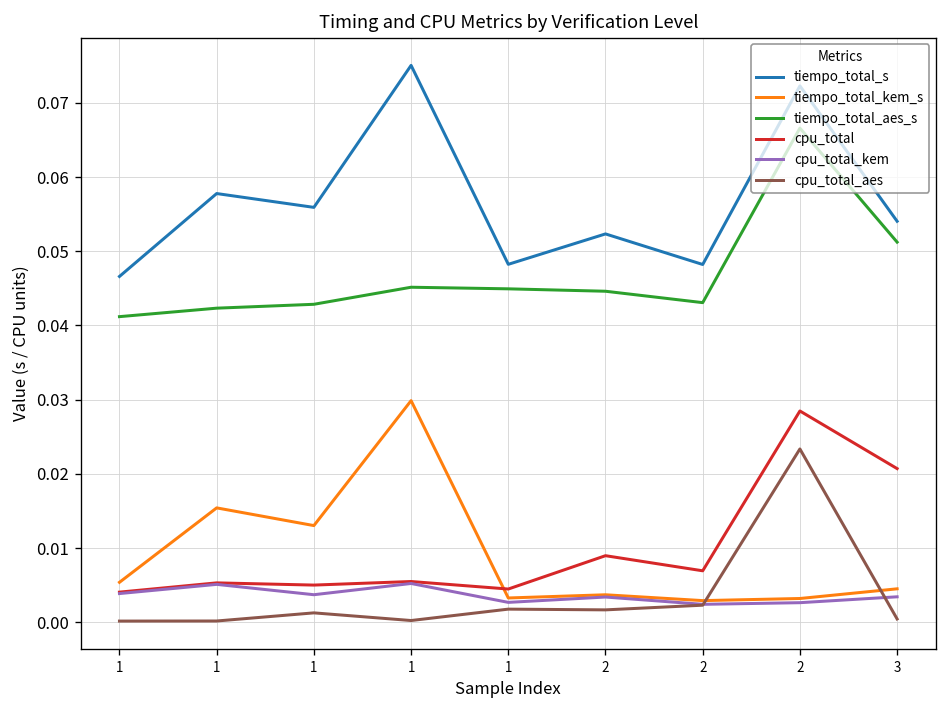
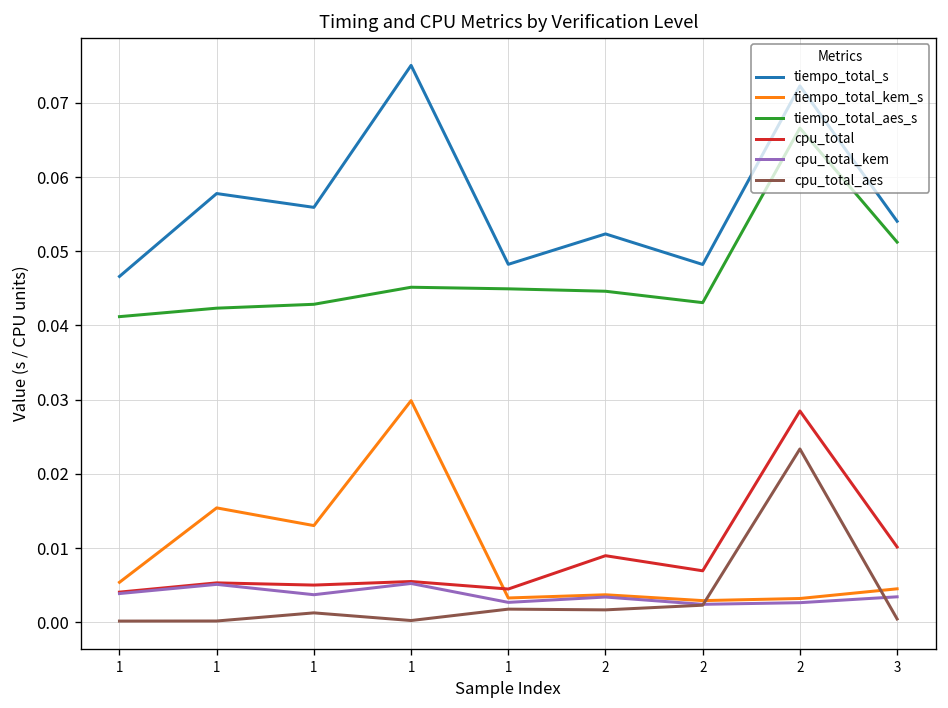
  {
    "tiempo_total_s": {
      "3": 0.054
    },
    "tiempo_total_kem_s": {
      "3": 0.005
    },
    "tiempo_total_aes_s": {
      "3": 0.051
    },
    "cpu_total": {
-     "3": 0.021
+     "3": 0.010
    },
    "cpu_total_kem": {
      "3": 0.003
    },
    "cpu_total_aes": {
      "3": 0.000
    }
  }
